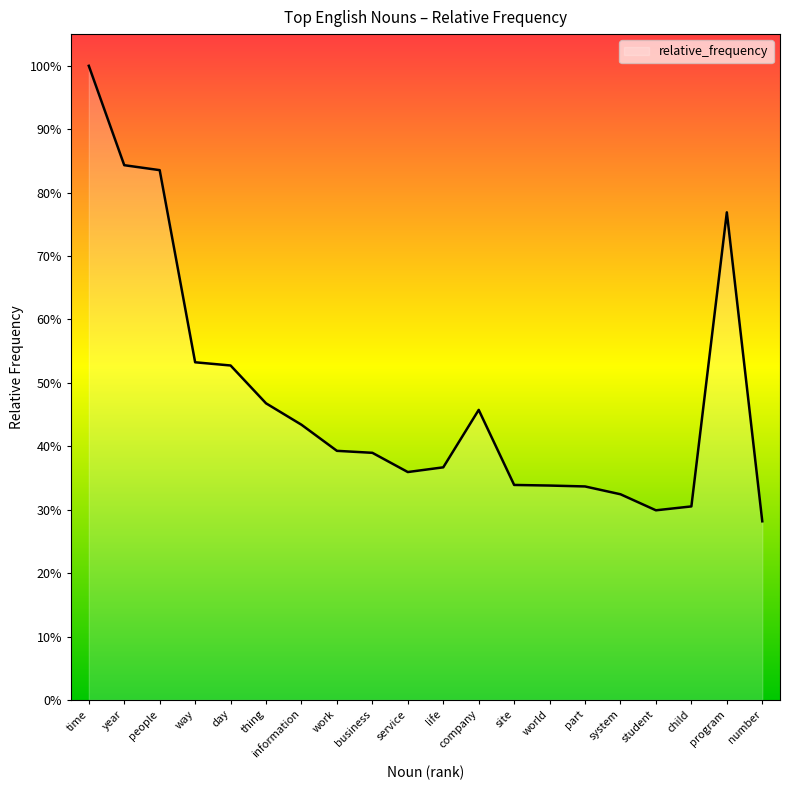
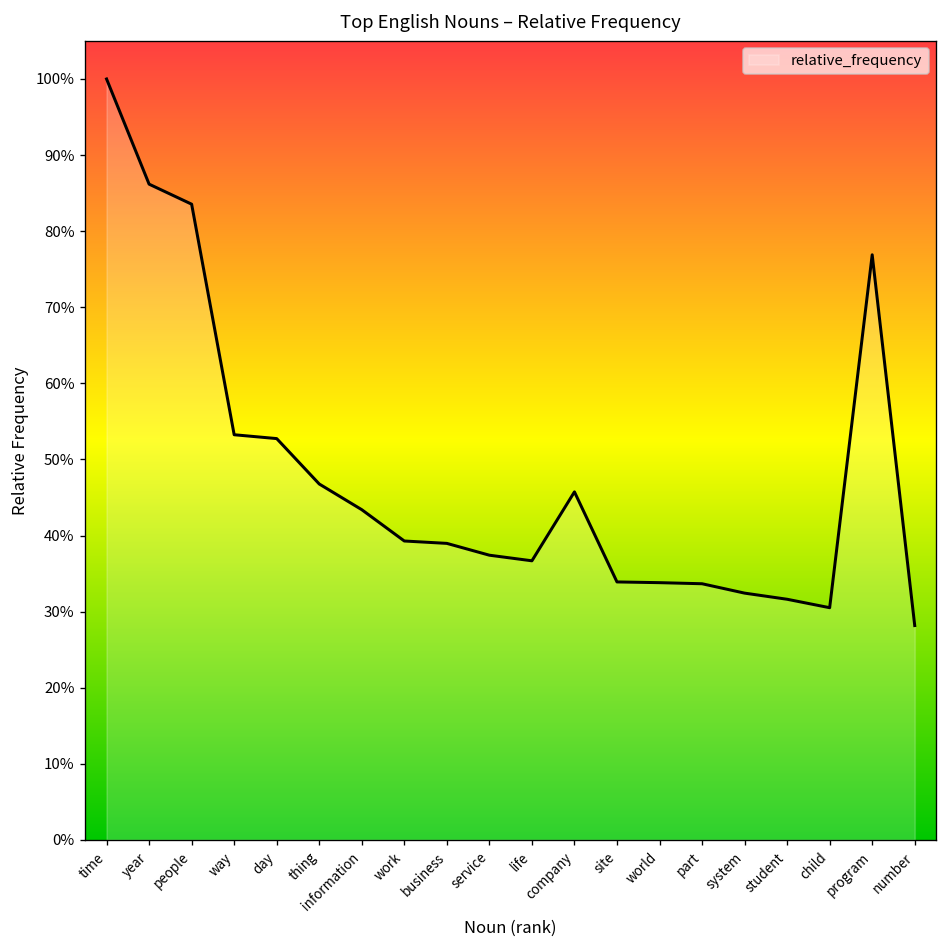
  {
    "time": "100%",
-   "year": "84%",
+   "year": "86%",
    "people": "84%",
    "way": "53%",
    "day": "53%",
    "thing": "47%",
    "information": "43%",
    "work": "39%",
    "business": "39%",
-   "service": "36%",
+   "service": "37%",
    "life": "37%",
    "company": "46%",
    "site": "34%",
    "world": "34%",
    "part": "34%",
    "system": "32%",
-   "student": "30%",
+   "student": "32%",
    "child": "31%",
    "program": "77%",
    "number": "28%"
  }
